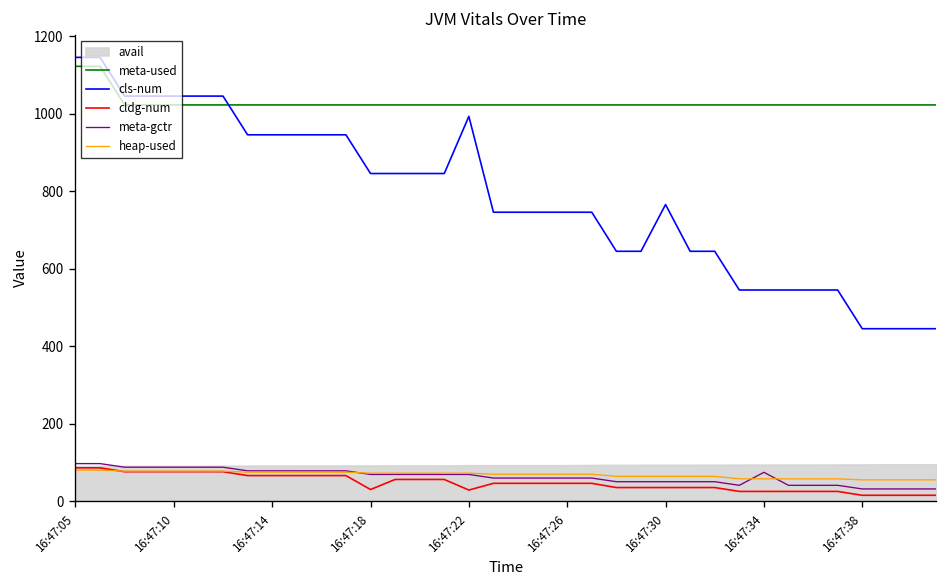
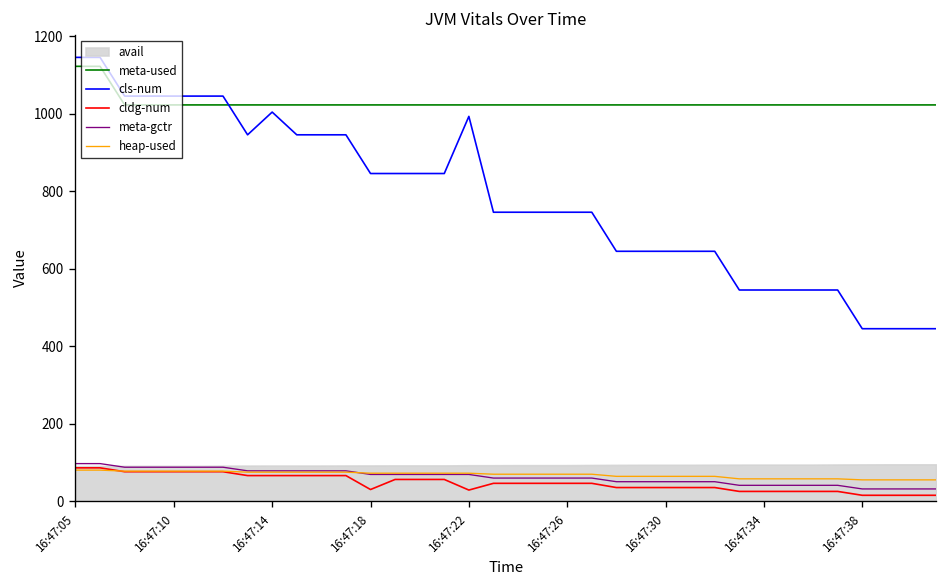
  {
    "meta-used": {
      "16:47:05": 1120,
      "16:47:14": 1020,
      "16:47:18": 1020,
      "16:47:22": 1020,
      "16:47:26": 1020,
      "16:47:30": 1020,
      "16:47:34": 1020,
      "16:47:38": 1020
    },
    "avail": {
      "16:47:14": 90,
      "16:47:18": 90,
      "16:47:22": 90,
      "16:47:26": 90,
      "16:47:30": 90,
      "16:47:34": 90,
      "16:47:38": 90
    },
    "cls-num": {
      "16:47:05": 1150,
-     "16:47:14": 950,
+     "16:47:14": 1000,
      "16:47:18": 850,
      "16:47:22": 990,
      "16:47:26": 750,
-     "16:47:30": 770,
+     "16:47:30": 650,
      "16:47:34": 550,
      "16:47:38": 450
    },
    "cldg-num": {
      "16:47:14": 70,
      "16:47:18": 30,
      "16:47:22": 30,
      "16:47:26": 50,
      "16:47:30": 30,
      "16:47:34": 20,
      "16:47:38": 10
    },
    "meta-gctr": {
      "16:47:26": 60,
      "16:47:30": 50,
-     "16:47:34": 70,
+     "16:47:34": 40,
      "16:47:38": 30
    },
    "heap-used": {
      "16:47:26": 70,
      "16:47:30": 60,
      "16:47:34": 60,
      "16:47:38": 50
    }
  }
